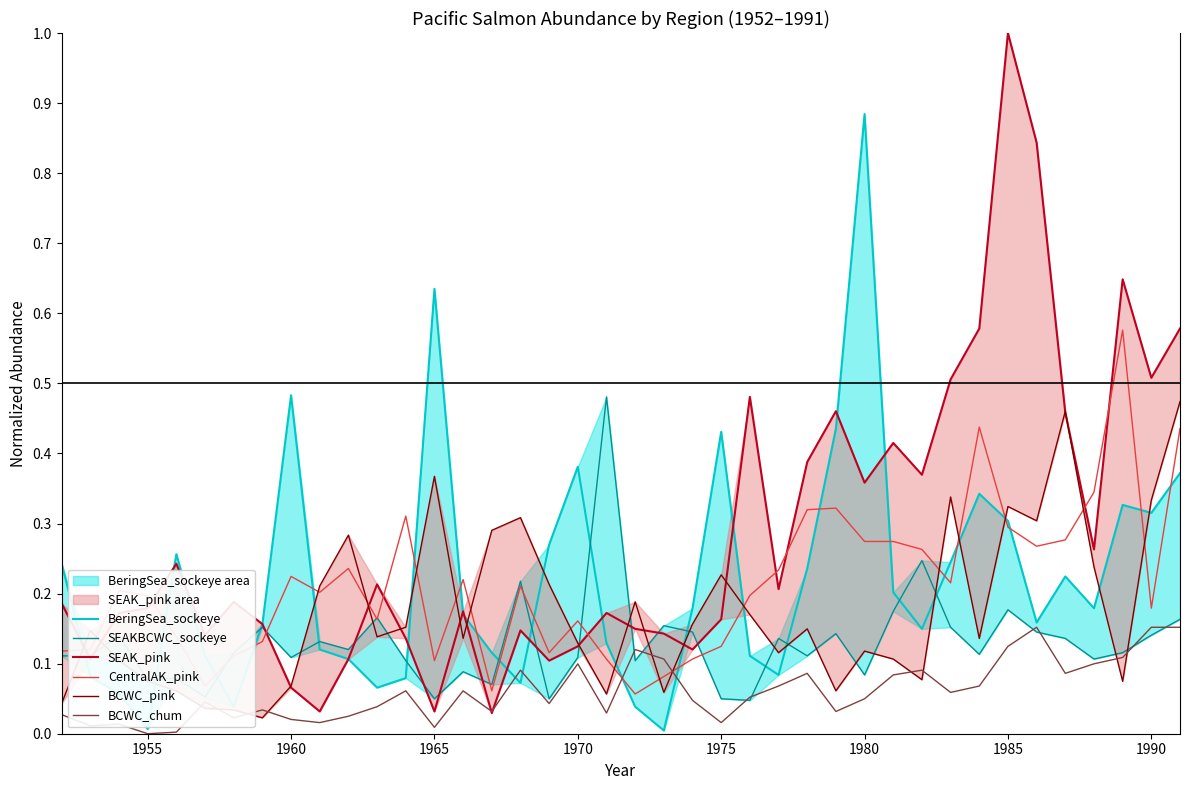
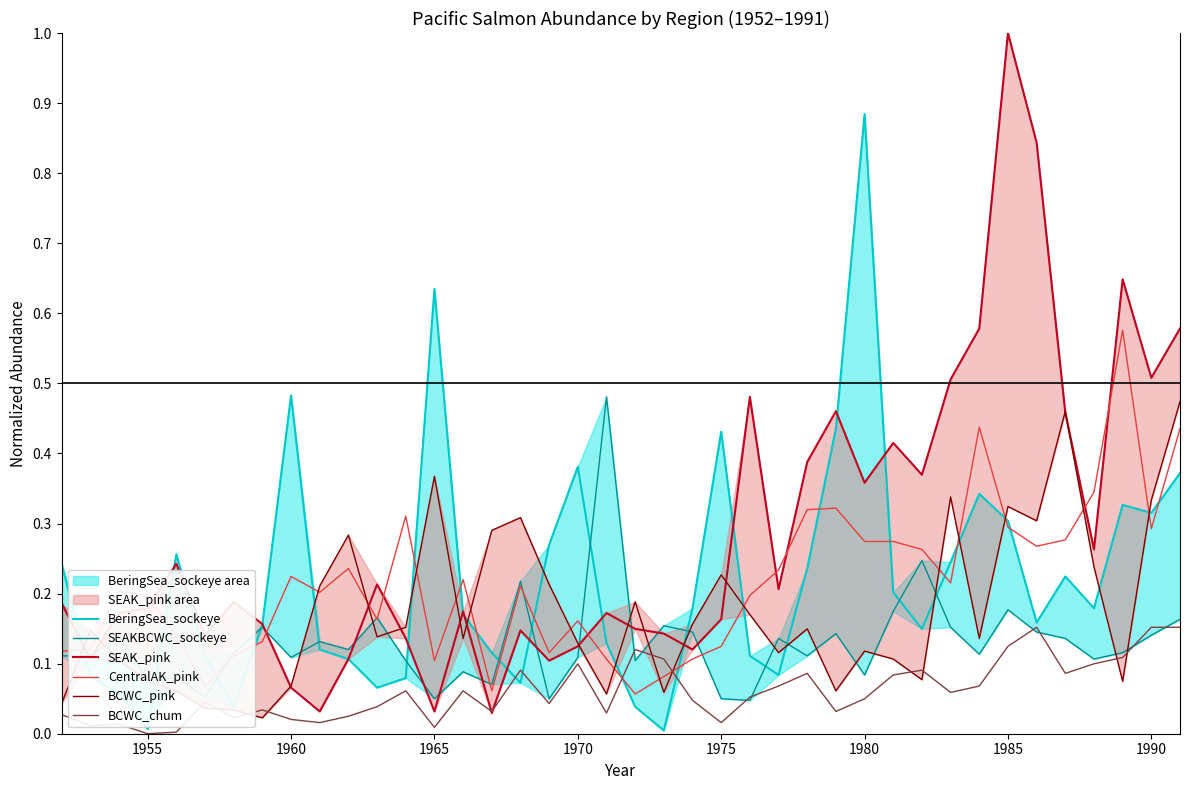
  {
    "SEAKBCWC_sockeye": {
      "1960": 0.11,
      "1965": 0.05,
      "1970": 0.11,
      "1975": 0.05,
      "1980": 0.08,
      "1985": 0.18,
      "1990": 0.14
    },
    "SEAK_pink": {
      "1965": 0.03,
      "1970": 0.12,
      "1975": 0.16
    },
    "CentralAK_pink": {
      "1960": 0.22,
      "1965": 0.10,
      "1970": 0.16,
      "1975": 0.12,
      "1980": 0.27,
      "1985": 0.29,
-     "1990": 0.18
+     "1990": 0.29
    },
    "BCWC_pink": {
      "1980": 0.12,
      "1985": 0.32,
      "1990": 0.33
    },
    "BCWC_chum": {
      "1955": 0.00,
      "1960": 0.02,
      "1965": 0.01,
      "1970": 0.10,
      "1975": 0.02,
      "1980": 0.05,
      "1985": 0.12,
      "1990": 0.15
    }
  }
